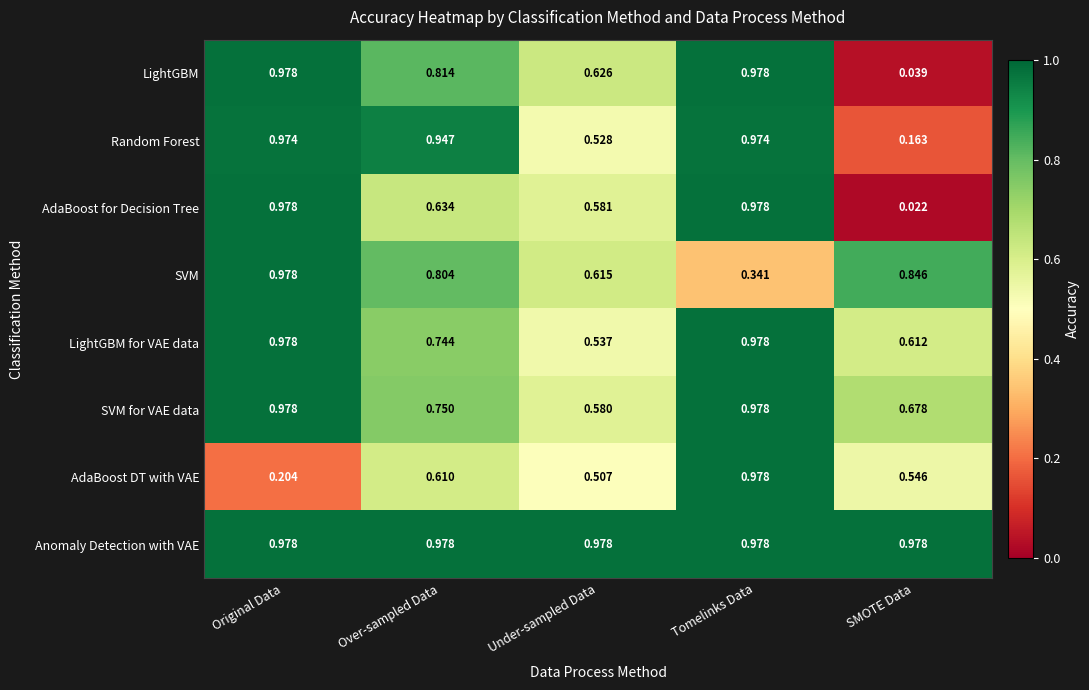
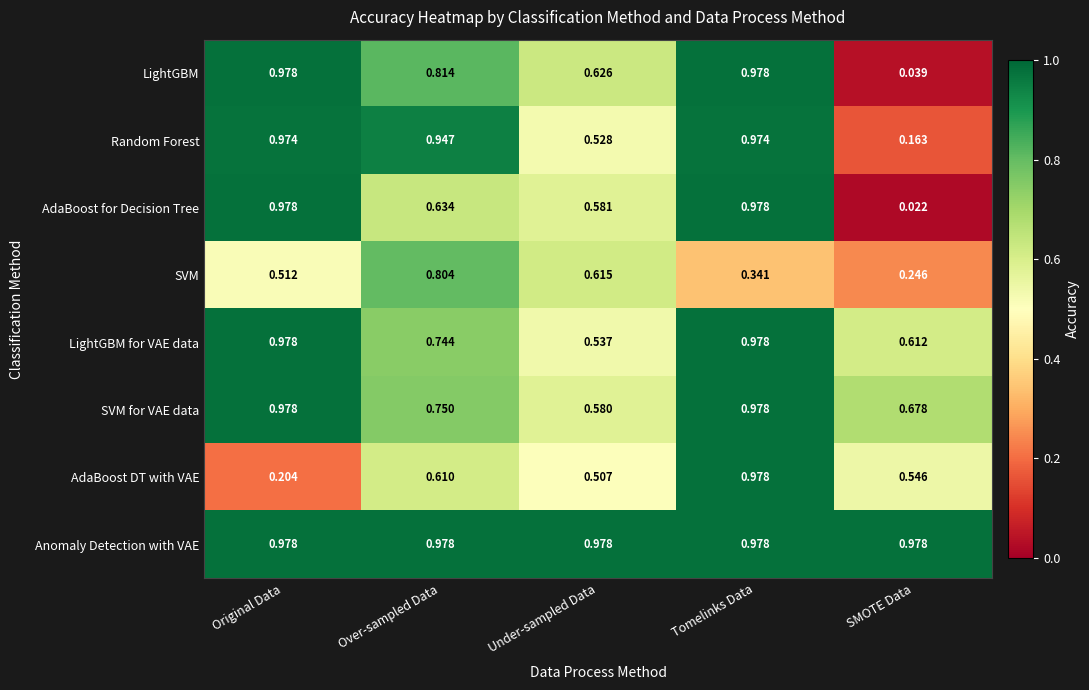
  {
    "LightGBM": {
      "Original Data": 0.978,
      "Over-sampled Data": 0.814,
      "Under-sampled Data": 0.626,
      "Tomelinks Data": 0.978,
      "SMOTE Data": 0.039
    },
    "Random Forest": {
      "Original Data": 0.974,
      "Over-sampled Data": 0.947,
      "Under-sampled Data": 0.528,
      "Tomelinks Data": 0.974,
      "SMOTE Data": 0.163
    },
    "AdaBoost for Decision Tree": {
      "Original Data": 0.978,
      "Over-sampled Data": 0.634,
      "Under-sampled Data": 0.581,
      "Tomelinks Data": 0.978,
      "SMOTE Data": 0.022
    },
    "SVM": {
-     "Original Data": 0.978,
+     "Original Data": 0.512,
      "Over-sampled Data": 0.804,
      "Under-sampled Data": 0.615,
      "Tomelinks Data": 0.341,
-     "SMOTE Data": 0.846
+     "SMOTE Data": 0.246
    },
    "LightGBM for VAE data": {
      "Original Data": 0.978,
      "Over-sampled Data": 0.744,
      "Under-sampled Data": 0.537,
      "Tomelinks Data": 0.978,
      "SMOTE Data": 0.612
    },
    "SVM for VAE data": {
      "Original Data": 0.978,
      "Over-sampled Data": 0.750,
      "Under-sampled Data": 0.580,
      "Tomelinks Data": 0.978,
      "SMOTE Data": 0.678
    },
    "AdaBoost DT with VAE": {
      "Original Data": 0.204,
      "Over-sampled Data": 0.610,
      "Under-sampled Data": 0.507,
      "Tomelinks Data": 0.978,
      "SMOTE Data": 0.546
    },
    "Anomaly Detection with VAE": {
      "Original Data": 0.978,
      "Over-sampled Data": 0.978,
      "Under-sampled Data": 0.978,
      "Tomelinks Data": 0.978,
      "SMOTE Data": 0.978
    }
  }
